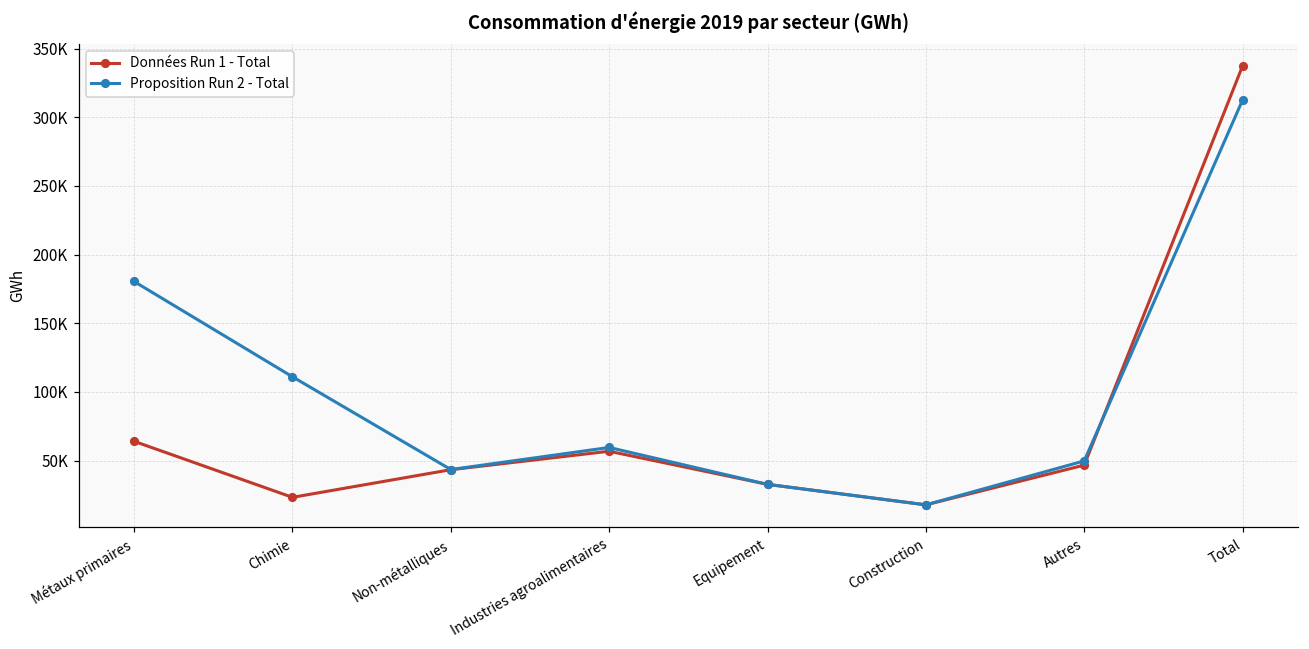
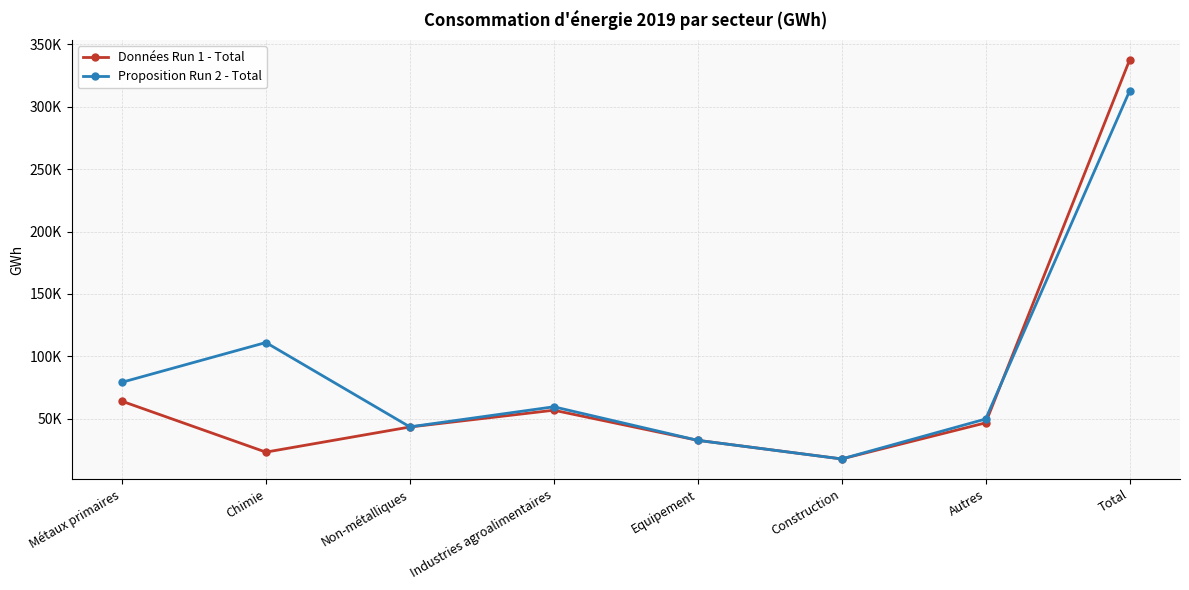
  {
    "Données Run 1 - Total": {
      "Métaux primaires": 64000,
      "Chimie": 23000,
      "Industries agroalimentaires": 57000,
      "Autres": 47000,
      "Total": 337000
    },
    "Proposition Run 2 - Total": {
-     "Métaux primaires": 180000,
+     "Métaux primaires": 79000,
      "Chimie": 111000,
      "Industries agroalimentaires": 60000,
      "Autres": 50000,
      "Total": 313000
    }
  }
